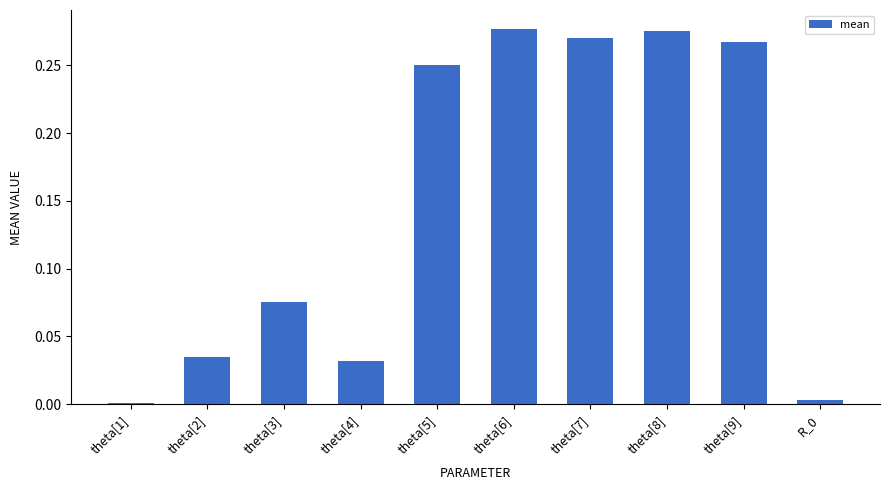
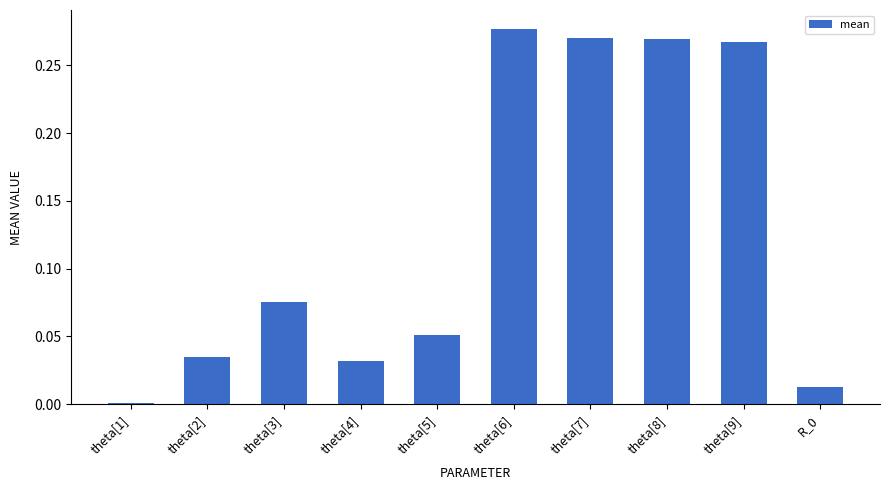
  {
    "theta[2]": 0.035,
    "theta[3]": 0.075,
    "theta[4]": 0.032,
-   "theta[5]": 0.250,
+   "theta[5]": 0.051,
    "theta[6]": 0.277,
    "theta[7]": 0.270,
-   "theta[8]": 0.276,
+   "theta[8]": 0.270,
    "theta[9]": 0.267,
-   "R_0": 0.003
+   "R_0": 0.013
  }
